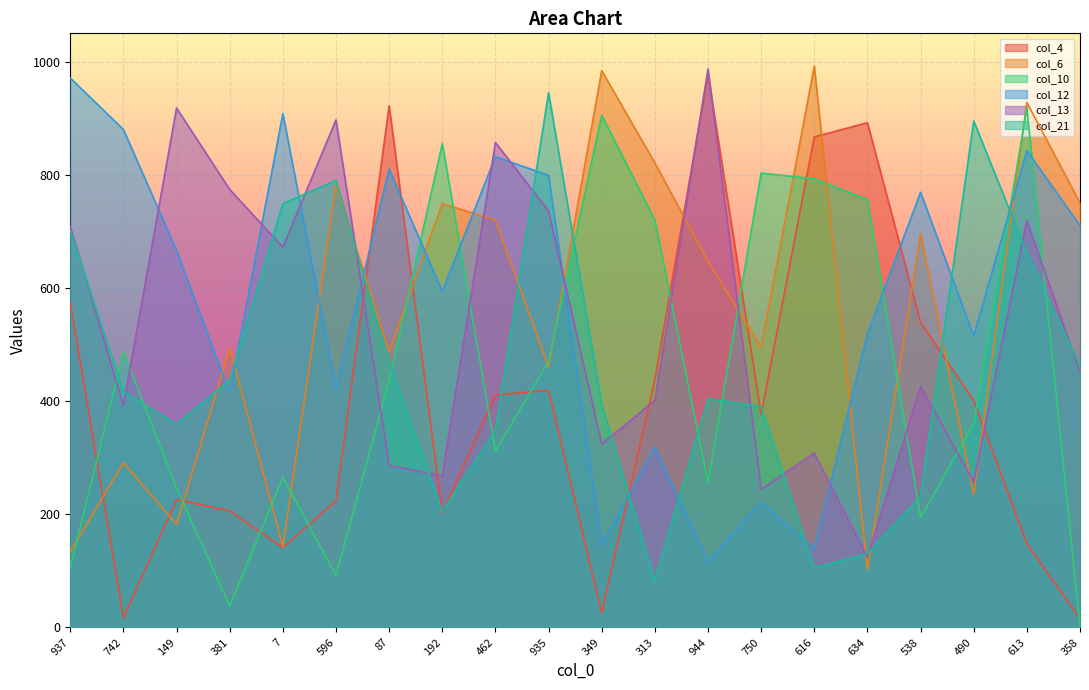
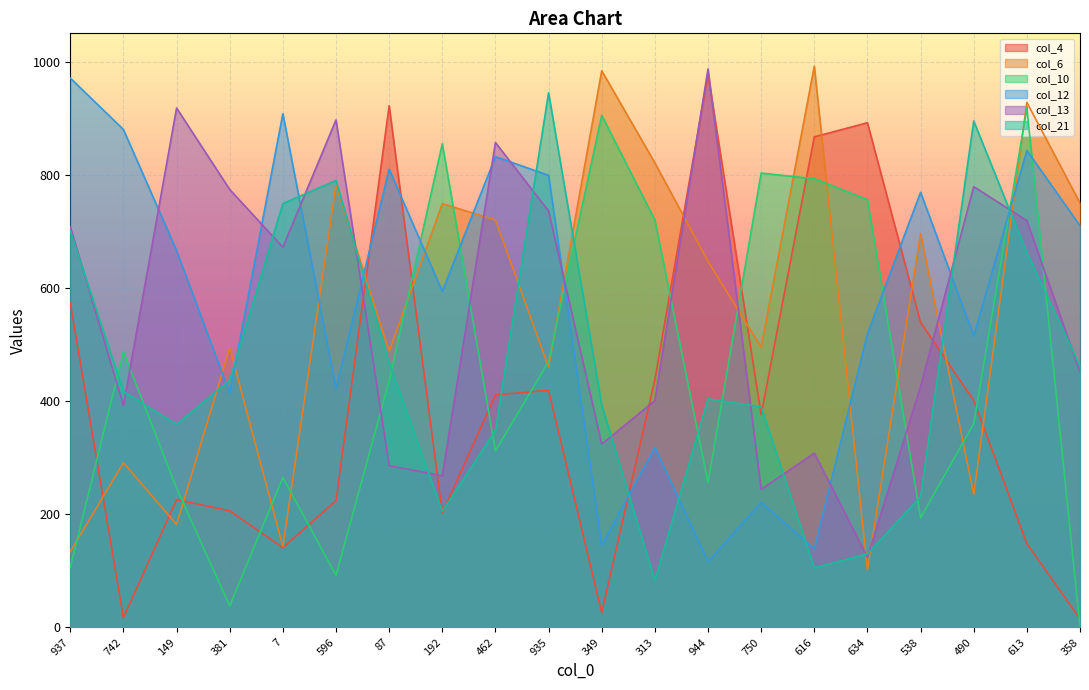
  {
    "col_13": {
      "937": 710,
      "742": 390,
      "149": 920,
      "381": 770,
      "7": 670,
      "596": 900,
      "87": 290,
      "192": 270,
      "462": 860,
      "935": 740,
      "349": 320,
      "313": 400,
      "944": 990,
      "750": 240,
      "616": 310,
      "634": 120,
      "538": 430,
-     "490": 260,
+     "490": 780,
      "613": 720,
      "358": 450
    }
  }
